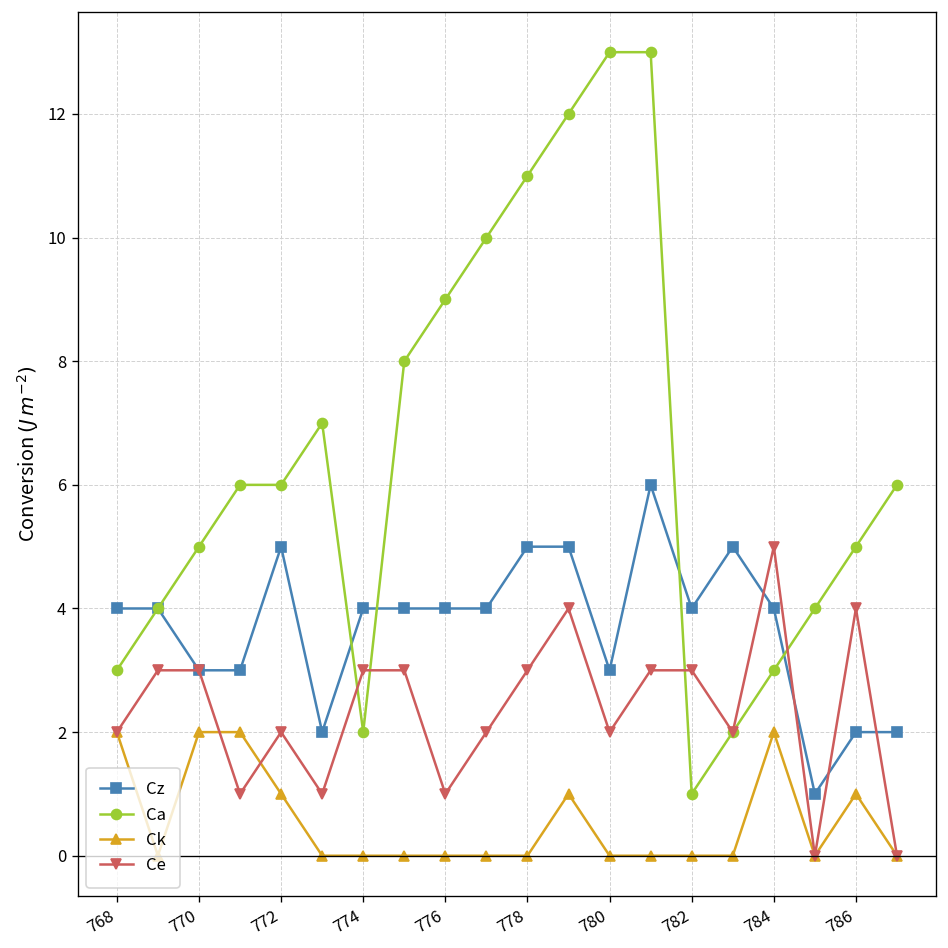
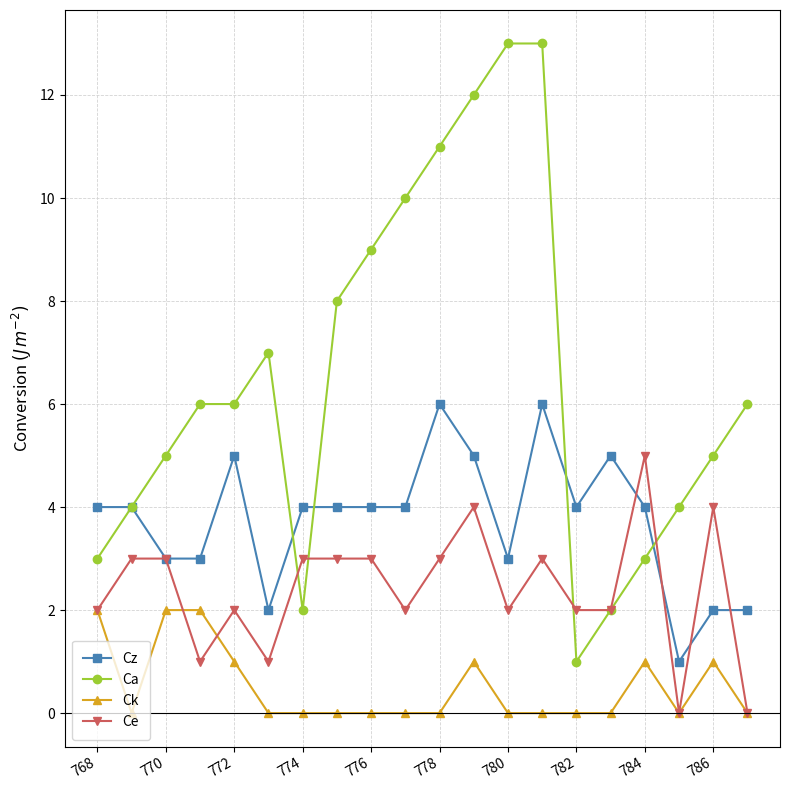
  {
    "Cz": {
      "768": 4,
      "772": 5,
      "774": 4,
      "776": 4,
-     "778": 5,
+     "778": 6,
      "780": 3,
      "782": 4,
      "784": 4,
      "786": 2
    },
    "Ca": {
      "768": 3,
      "770": 5,
      "772": 6,
      "774": 2,
      "776": 9,
      "778": 11,
      "780": 13,
      "782": 1,
      "784": 3,
      "786": 5
    },
    "Ck": {
      "770": 2,
      "772": 1,
      "774": 0,
      "776": 0,
      "778": 0,
      "780": 0,
      "782": 0,
-     "784": 2,
+     "784": 1,
      "786": 1
    },
    "Ce": {
      "772": 2,
      "774": 3,
-     "776": 1,
+     "776": 3,
      "778": 3,
      "780": 2,
-     "782": 3,
+     "782": 2,
      "784": 5,
      "786": 4
    }
  }
